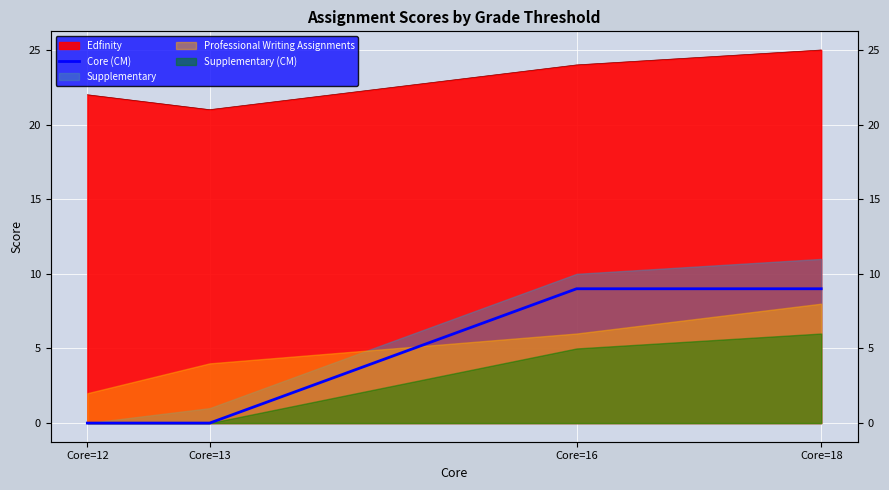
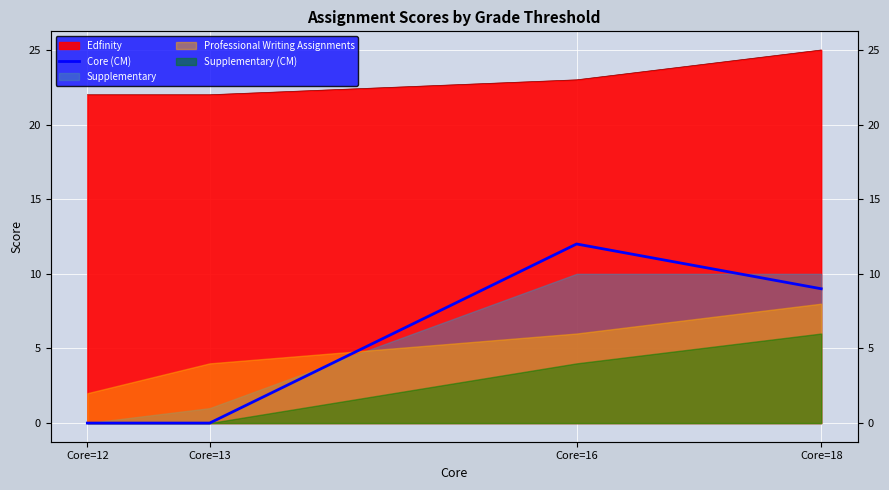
  {
    "Edfinity": {
      "Core=12": 22,
-     "Core=13": 21,
-     "Core=16": 24,
+     "Core=13": 22,
+     "Core=16": 23,
      "Core=18": 25
    },
    "Supplementary": {
      "Core=13": 1,
      "Core=16": 10,
-     "Core=18": 11
+     "Core=18": 10
    },
    "Core (CM)": {
-     "Core=16": 9,
+     "Core=16": 12,
      "Core=18": 9
    },
    "Professional Writing Assignments": {
      "Core=12": 2,
      "Core=13": 4,
      "Core=16": 6,
      "Core=18": 8
    },
    "Supplementary (CM)": {
-     "Core=16": 5,
+     "Core=16": 4,
      "Core=18": 6
    }
  }
